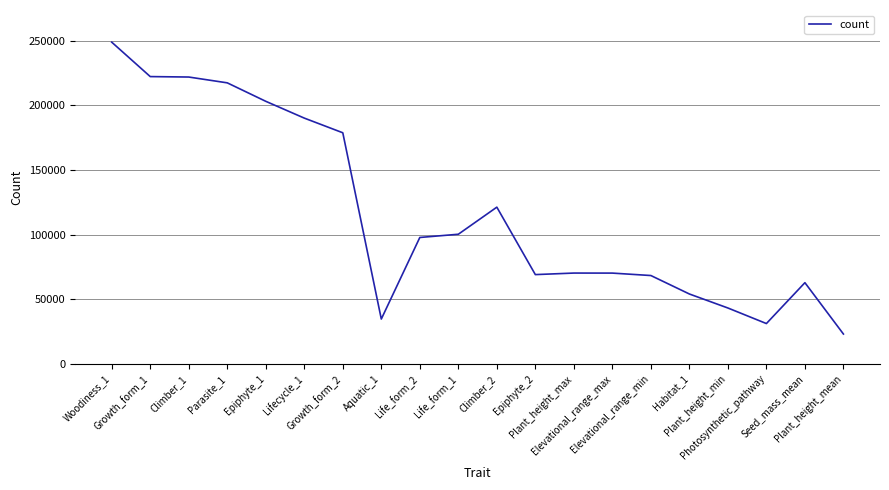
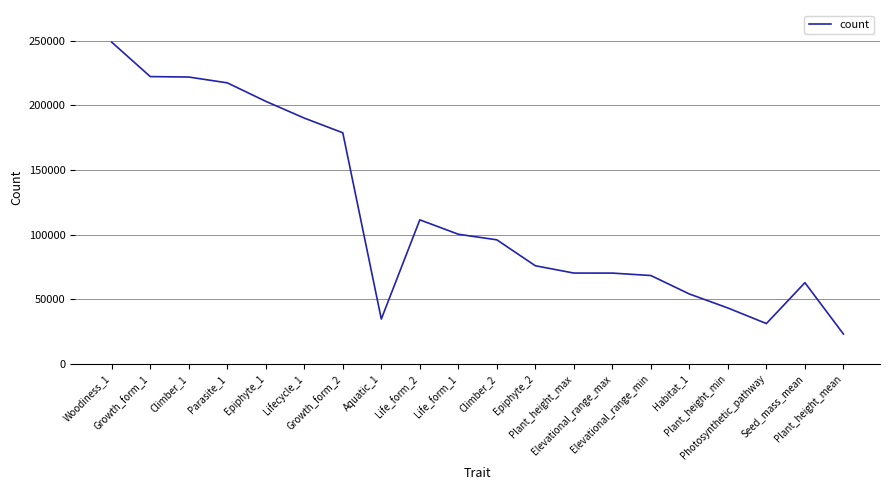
  {
    "Woodiness_1": 249000,
    "Growth_form_1": 222000,
    "Climber_1": 222000,
    "Parasite_1": 217000,
    "Epiphyte_1": 203000,
    "Lifecycle_1": 190000,
    "Growth_form_2": 179000,
    "Aquatic_1": 35000,
-   "Life_form_2": 98000,
+   "Life_form_2": 112000,
    "Life_form_1": 100000,
-   "Climber_2": 121000,
-   "Epiphyte_2": 69000,
+   "Climber_2": 96000,
+   "Epiphyte_2": 76000,
    "Plant_height_max": 70000,
    "Elevational_range_max": 70000,
    "Elevational_range_min": 68000,
    "Habitat_1": 54000,
    "Plant_height_min": 43000,
    "Photosynthetic_pathway": 31000,
    "Seed_mass_mean": 63000,
    "Plant_height_mean": 23000
  }
